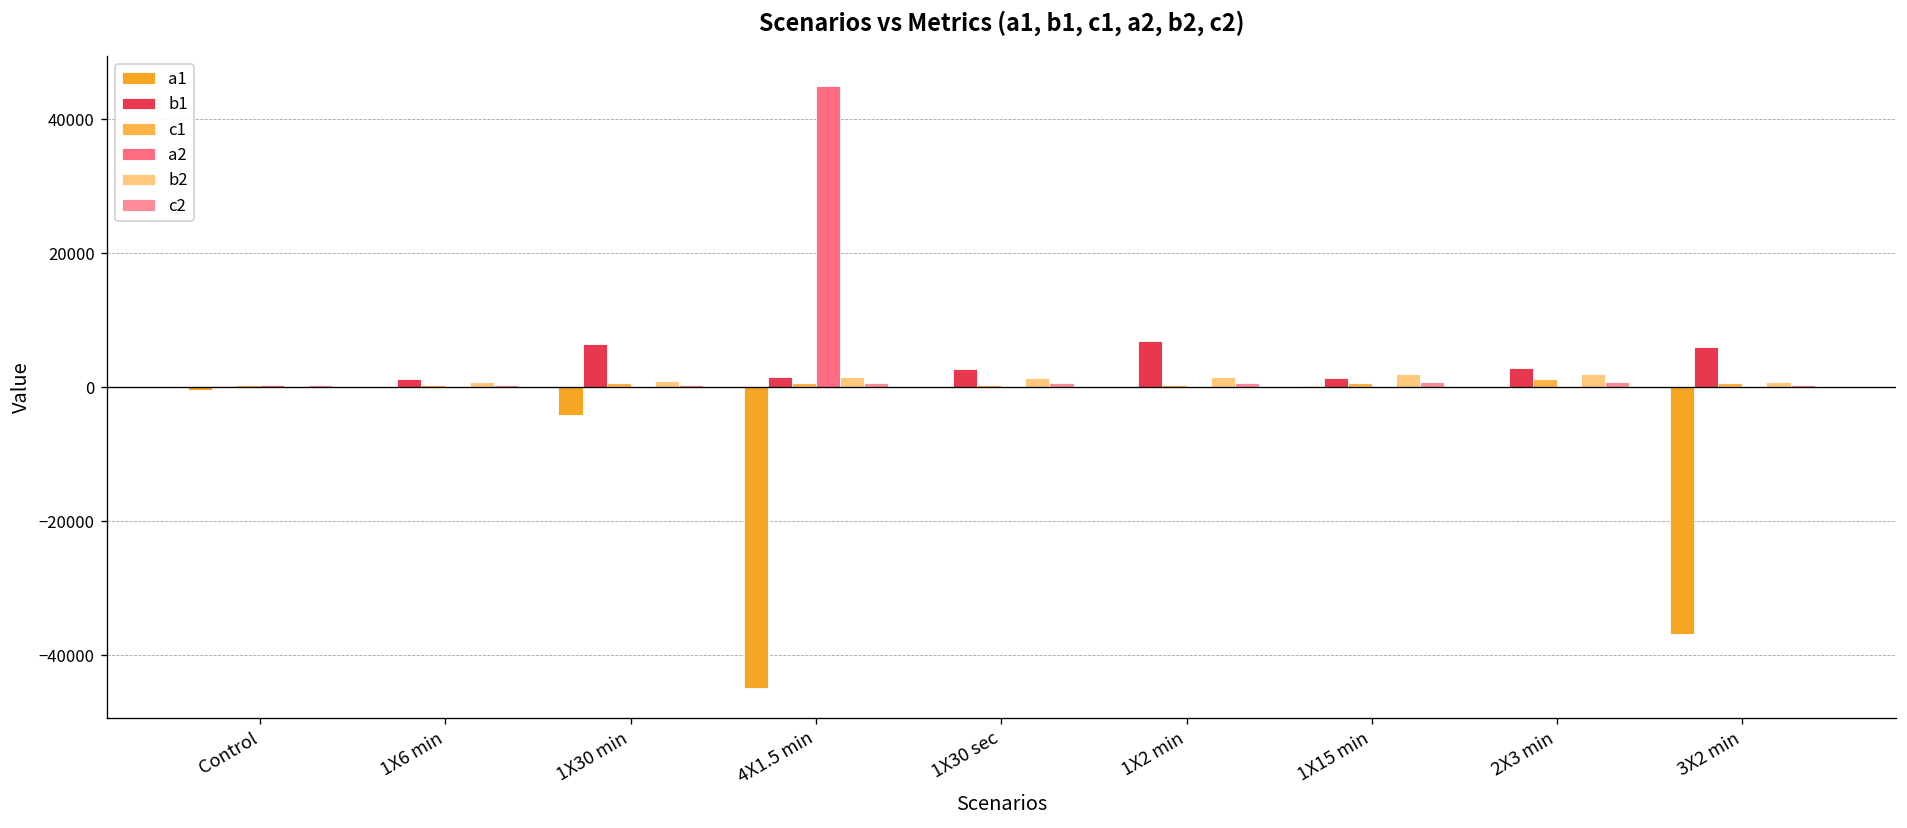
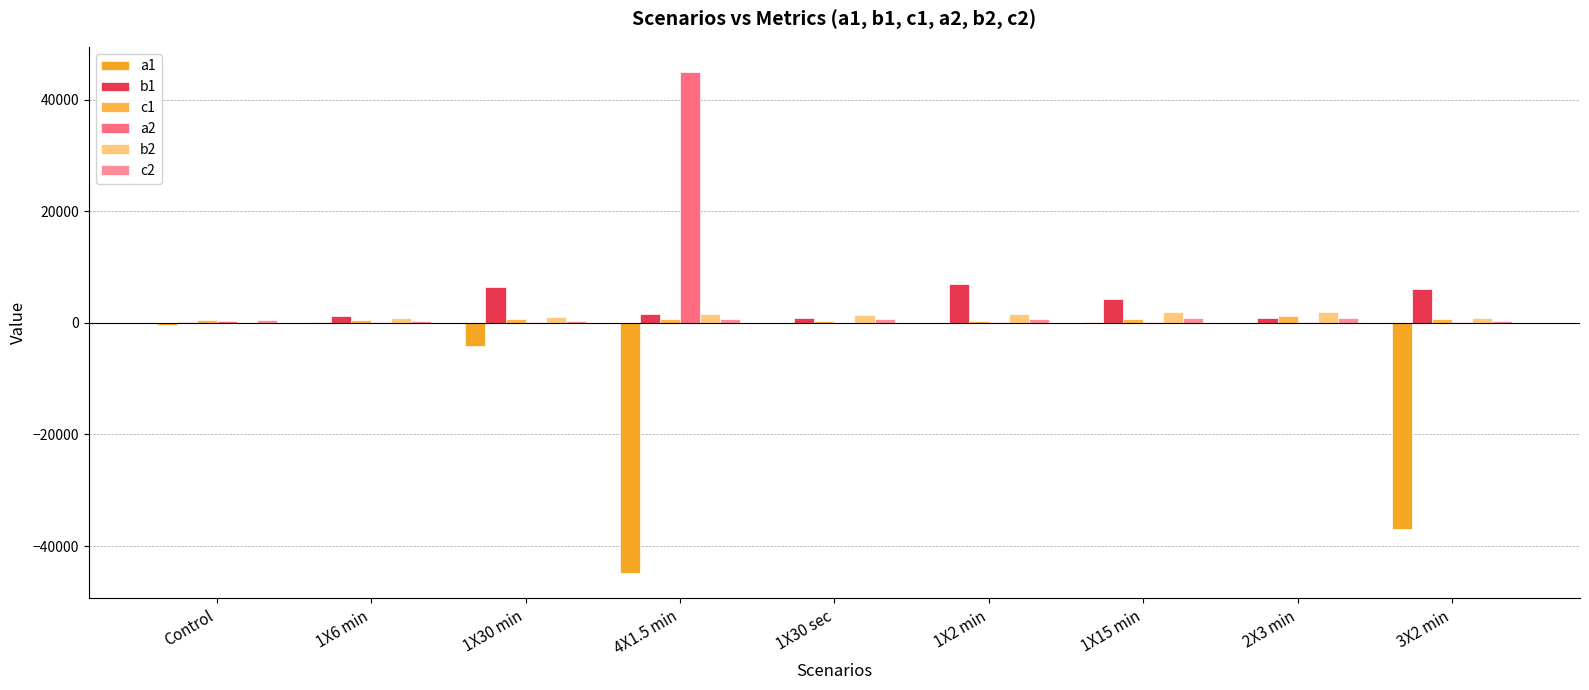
  {
    "b1": {
      "1X6 min": 1000,
      "1X30 min": 6000,
      "4X1.5 min": 2000,
-     "1X30 sec": 3000,
+     "1X30 sec": 1000,
      "1X2 min": 7000,
-     "1X15 min": 1000,
-     "2X3 min": 3000,
+     "1X15 min": 4000,
+     "2X3 min": 1000,
      "3X2 min": 6000
    }
  }
